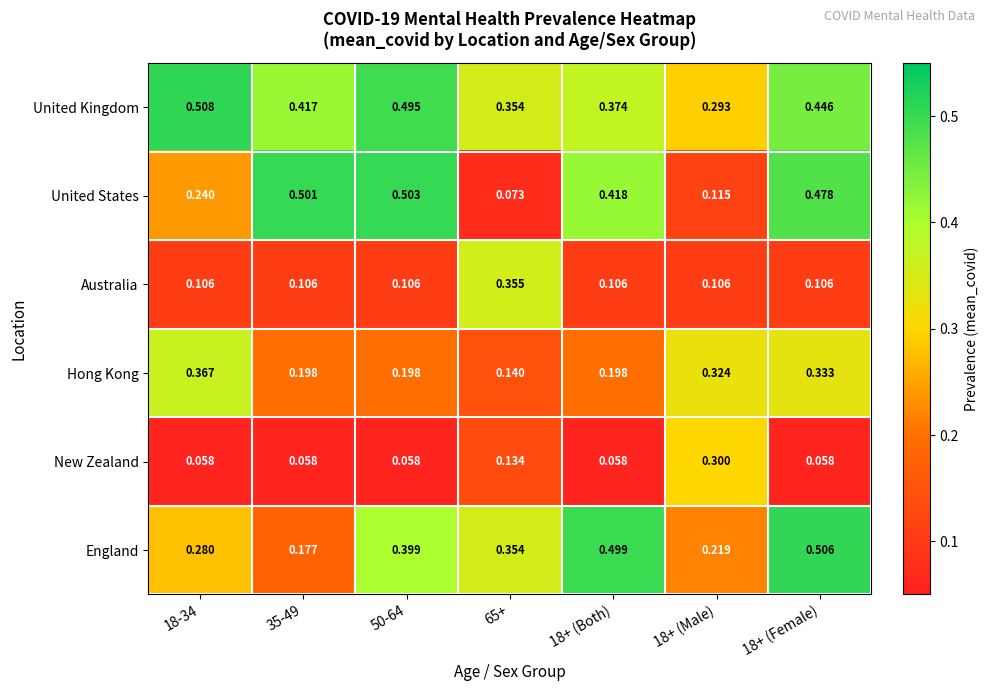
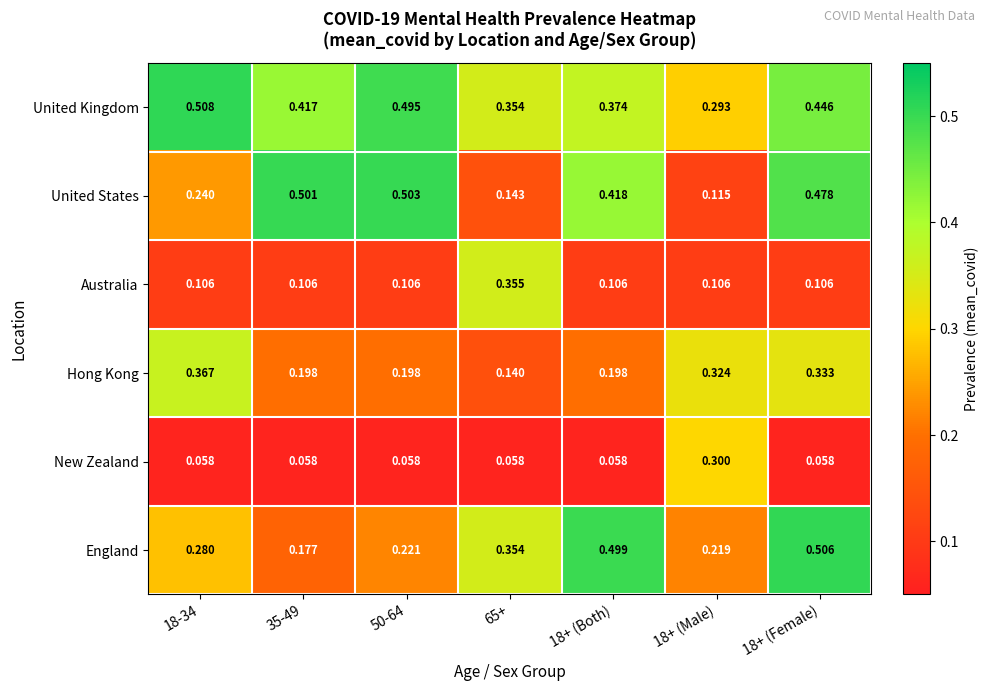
  {
    "United Kingdom": {
      "18-34": 0.508,
      "35-49": 0.417,
      "50-64": 0.495,
      "65+": 0.354,
      "18+ (Both)": 0.374,
      "18+ (Male)": 0.293,
      "18+ (Female)": 0.446
    },
    "United States": {
      "18-34": 0.240,
      "35-49": 0.501,
      "50-64": 0.503,
-     "65+": 0.073,
+     "65+": 0.143,
      "18+ (Both)": 0.418,
      "18+ (Male)": 0.115,
      "18+ (Female)": 0.478
    },
    "Australia": {
      "18-34": 0.106,
      "35-49": 0.106,
      "50-64": 0.106,
      "65+": 0.355,
      "18+ (Both)": 0.106,
      "18+ (Male)": 0.106,
      "18+ (Female)": 0.106
    },
    "Hong Kong": {
      "18-34": 0.367,
      "35-49": 0.198,
      "50-64": 0.198,
      "65+": 0.140,
      "18+ (Both)": 0.198,
      "18+ (Male)": 0.324,
      "18+ (Female)": 0.333
    },
    "New Zealand": {
      "18-34": 0.058,
      "35-49": 0.058,
      "50-64": 0.058,
-     "65+": 0.134,
+     "65+": 0.058,
      "18+ (Both)": 0.058,
      "18+ (Male)": 0.300,
      "18+ (Female)": 0.058
    },
    "England": {
      "18-34": 0.280,
      "35-49": 0.177,
-     "50-64": 0.399,
+     "50-64": 0.221,
      "65+": 0.354,
      "18+ (Both)": 0.499,
      "18+ (Male)": 0.219,
      "18+ (Female)": 0.506
    }
  }
